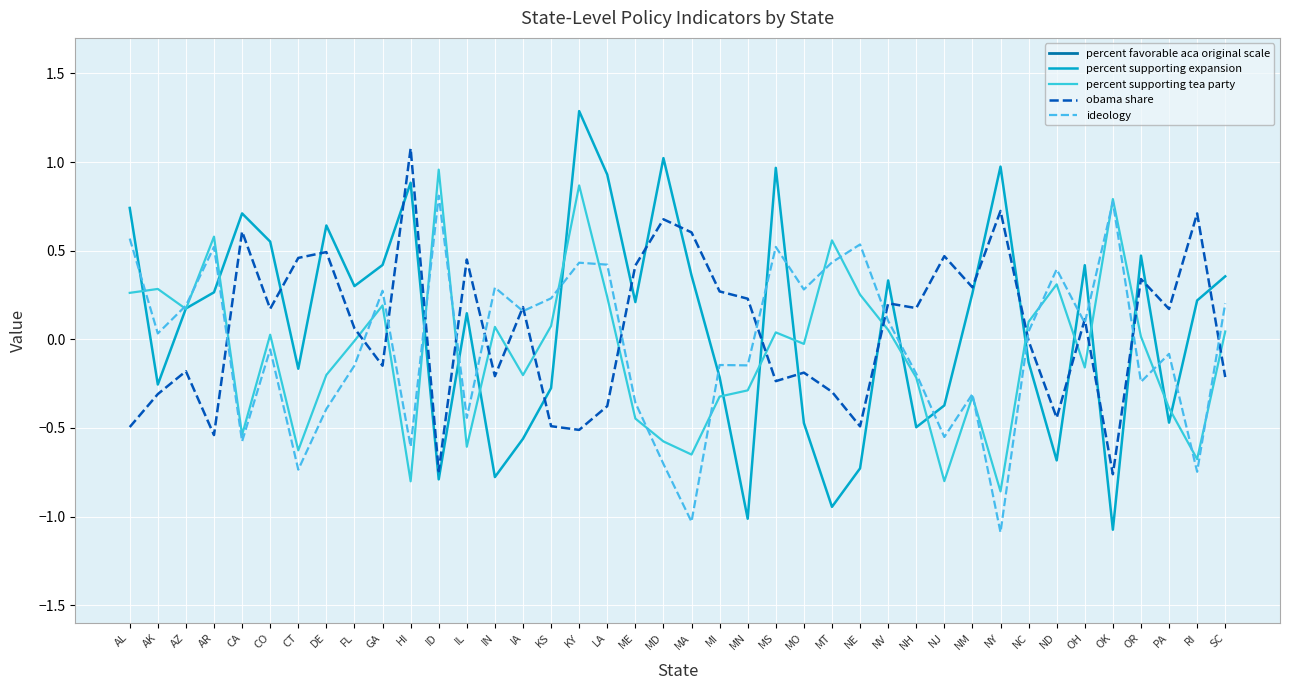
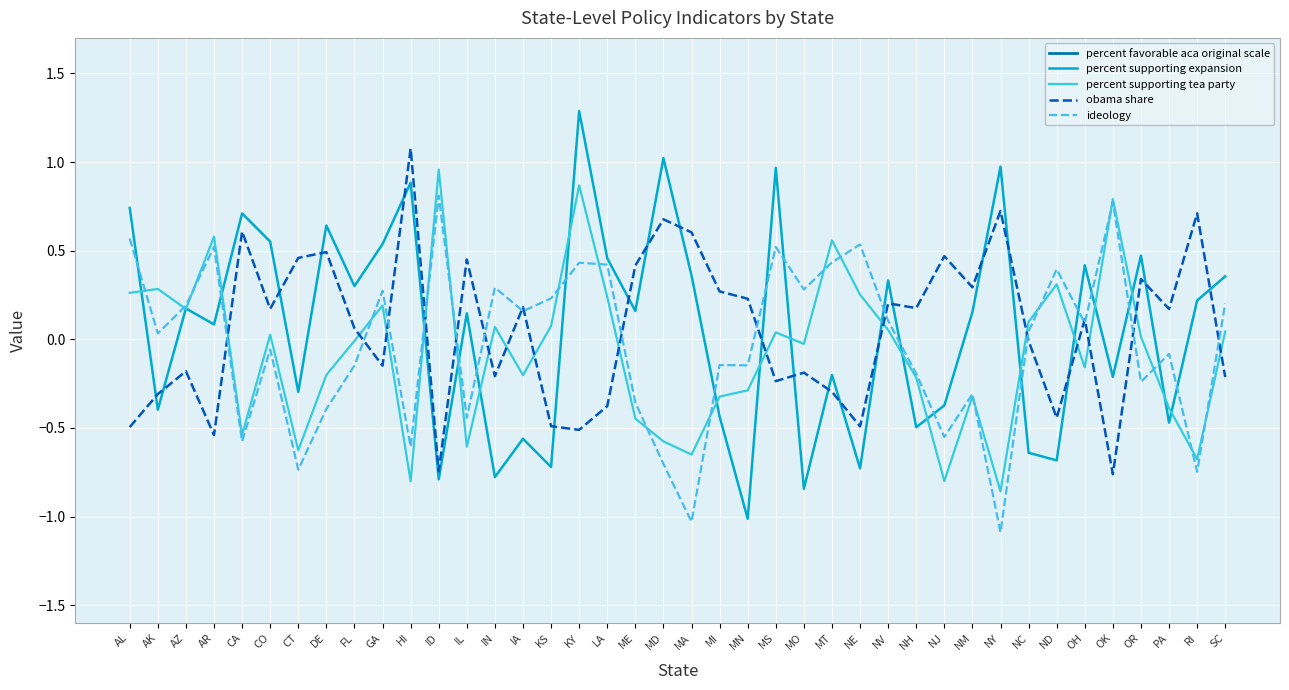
  {
    "percent supporting expansion": {
      "AL": 0.74,
-     "AK": -0.26,
-     "AR": 0.27,
+     "AK": -0.40,
+     "AR": 0.08,
      "CA": 0.71,
      "CO": 0.55,
-     "CT": -0.17,
+     "CT": -0.30,
      "DE": 0.64,
      "FL": 0.30,
-     "GA": 0.42,
+     "GA": 0.54,
      "HI": 0.88,
      "ID": -0.79,
      "IL": 0.15,
      "IN": -0.78,
      "IA": -0.56,
-     "KS": -0.28,
+     "KS": -0.72,
      "KY": 1.29,
-     "LA": 0.93,
-     "ME": 0.21,
+     "LA": 0.46,
+     "ME": 0.16,
      "MD": 1.02,
      "MA": 0.36,
-     "MI": -0.21,
+     "MI": -0.44,
      "MN": -1.01,
      "MS": 0.97,
-     "MO": -0.47,
-     "MT": -0.95,
+     "MO": -0.84,
+     "MT": -0.20,
      "NE": -0.73,
      "NV": 0.33,
      "NH": -0.50,
      "NJ": -0.37,
-     "NM": 0.26,
+     "NM": 0.15,
      "NY": 0.97,
-     "NC": -0.13,
+     "NC": -0.64,
      "ND": -0.68,
      "OH": 0.42,
-     "OK": -1.07,
+     "OK": -0.21,
      "OR": 0.47,
      "PA": -0.47,
      "RI": 0.22,
      "SC": 0.36
    }
  }
